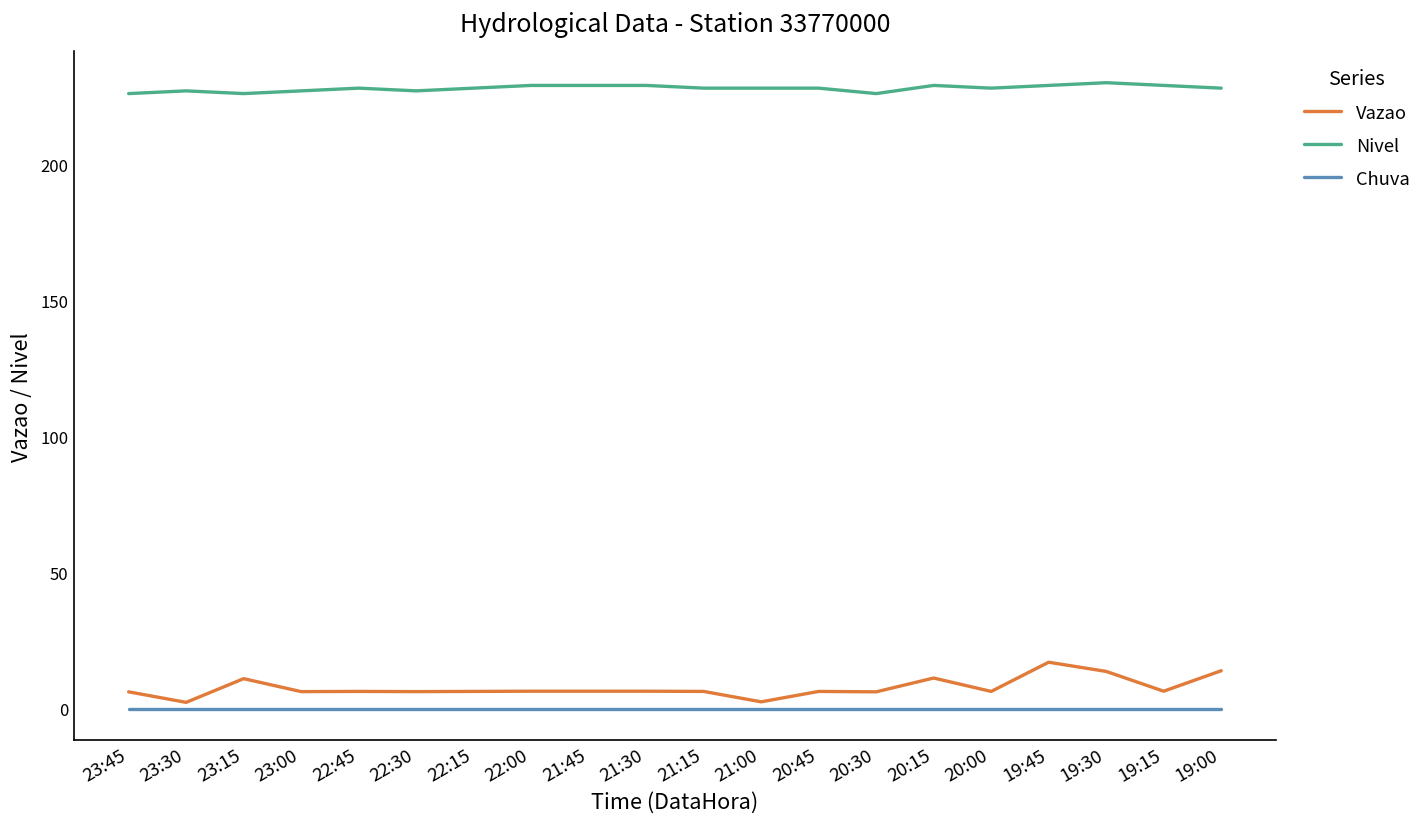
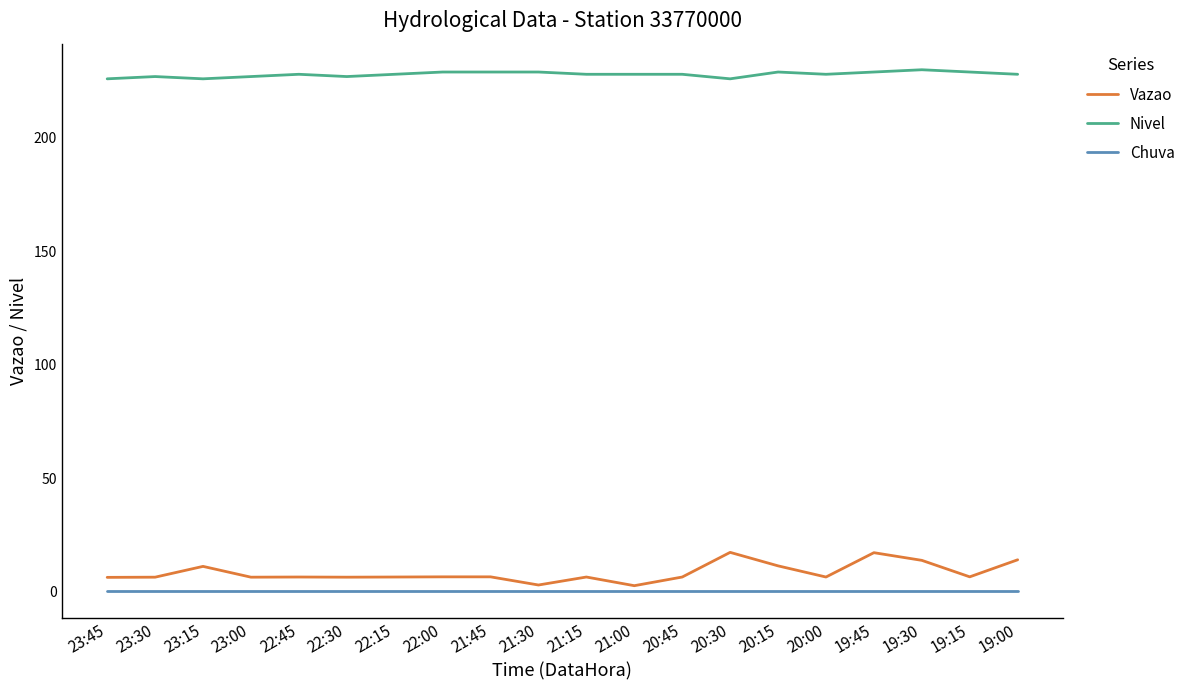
  {
    "Vazao": {
      "23:45": 6,
-     "23:30": 2,
+     "23:30": 6,
      "23:15": 11,
      "23:00": 6,
      "22:45": 6,
      "22:30": 6,
      "22:15": 6,
      "22:00": 6,
      "21:45": 6,
-     "21:30": 6,
+     "21:30": 3,
      "21:15": 6,
      "21:00": 3,
      "20:45": 6,
-     "20:30": 6,
+     "20:30": 17,
      "20:15": 11,
      "20:00": 6,
      "19:45": 17,
      "19:30": 14,
      "19:15": 6,
      "19:00": 14
    }
  }
